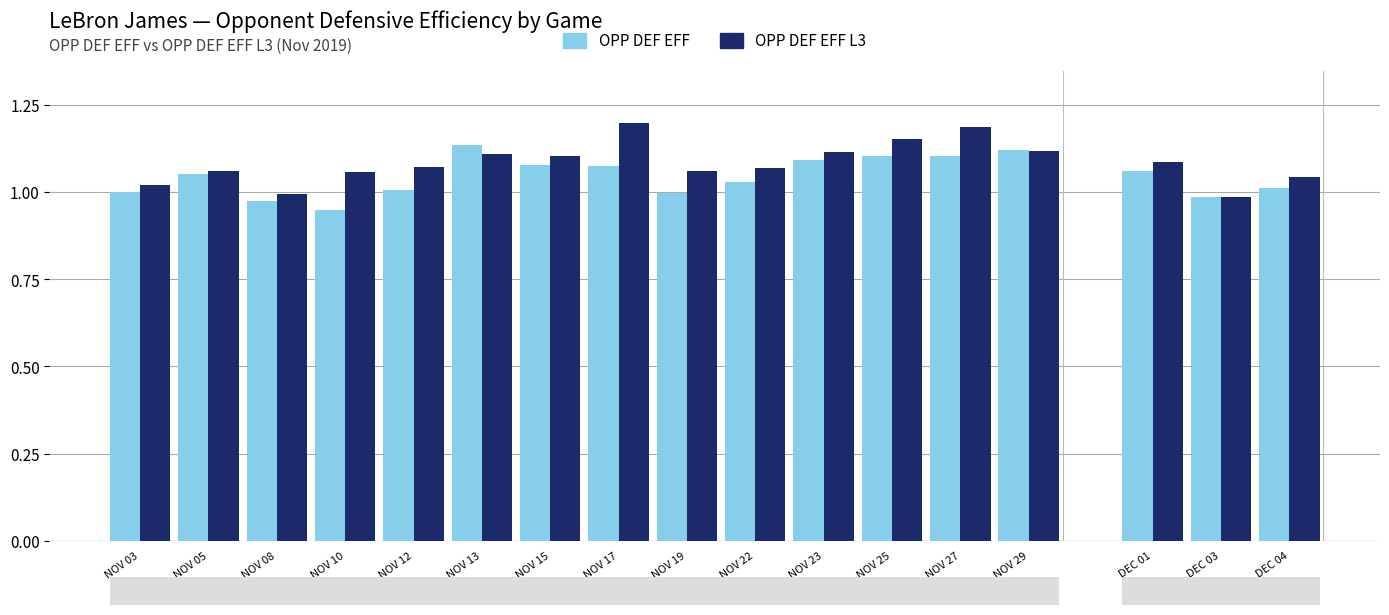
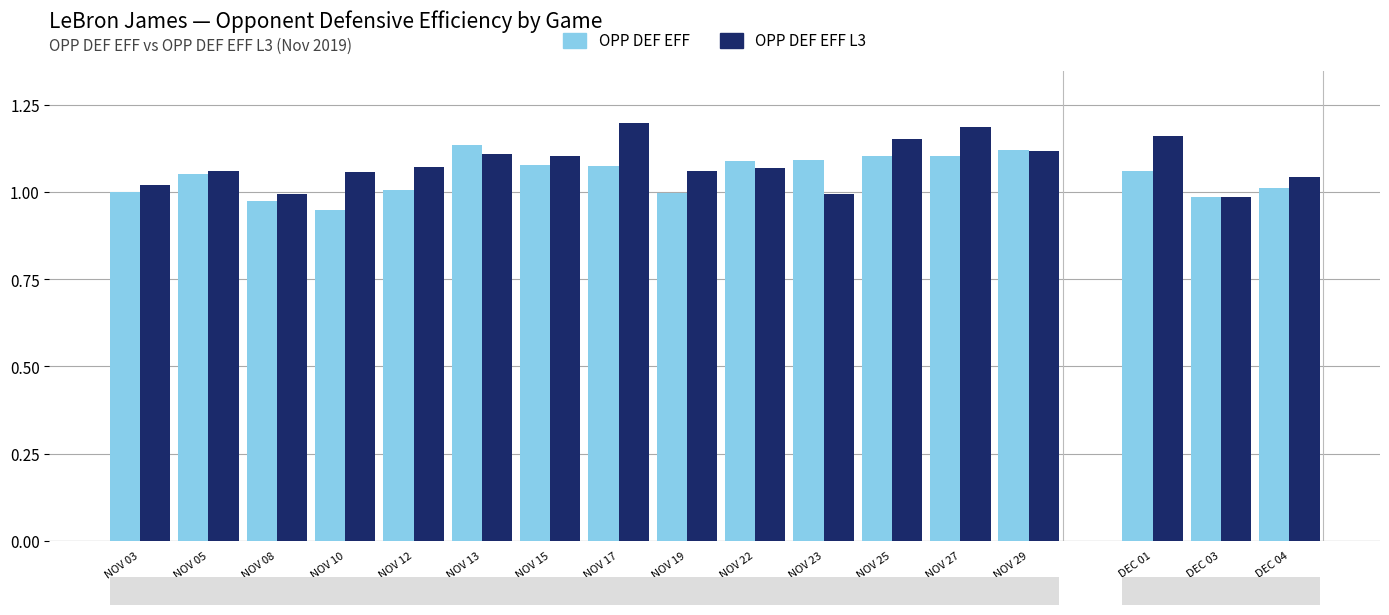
  {
    "OPP DEF EFF": {
      "NOV 03": 1.00,
      "NOV 05": 1.05,
      "NOV 08": 0.98,
      "NOV 10": 0.95,
      "NOV 12": 1.01,
      "NOV 13": 1.14,
      "NOV 15": 1.08,
      "NOV 17": 1.08,
      "NOV 19": 1.00,
-     "NOV 22": 1.03,
+     "NOV 22": 1.09,
      "NOV 23": 1.09,
      "NOV 25": 1.11,
      "NOV 27": 1.11,
      "NOV 29": 1.12,
      "DEC 01": 1.06,
      "DEC 03": 0.99,
      "DEC 04": 1.01
    },
    "OPP DEF EFF L3": {
      "NOV 03": 1.02,
      "NOV 05": 1.06,
      "NOV 08": 0.99,
      "NOV 10": 1.06,
      "NOV 12": 1.07,
      "NOV 13": 1.11,
      "NOV 15": 1.10,
      "NOV 17": 1.20,
      "NOV 19": 1.06,
      "NOV 22": 1.07,
-     "NOV 23": 1.12,
+     "NOV 23": 1.00,
      "NOV 25": 1.15,
      "NOV 27": 1.19,
      "NOV 29": 1.12,
-     "DEC 01": 1.09,
+     "DEC 01": 1.16,
      "DEC 03": 0.99,
      "DEC 04": 1.04
    }
  }
